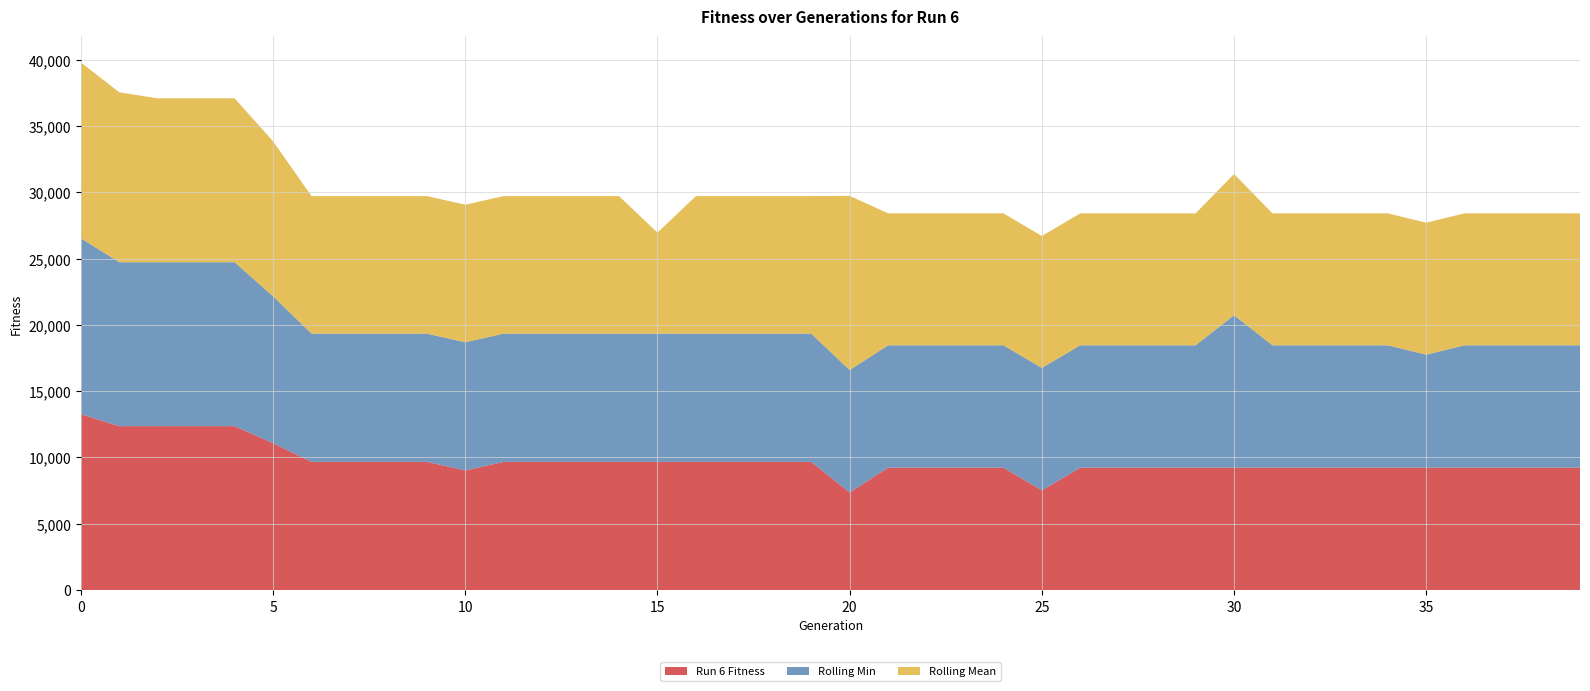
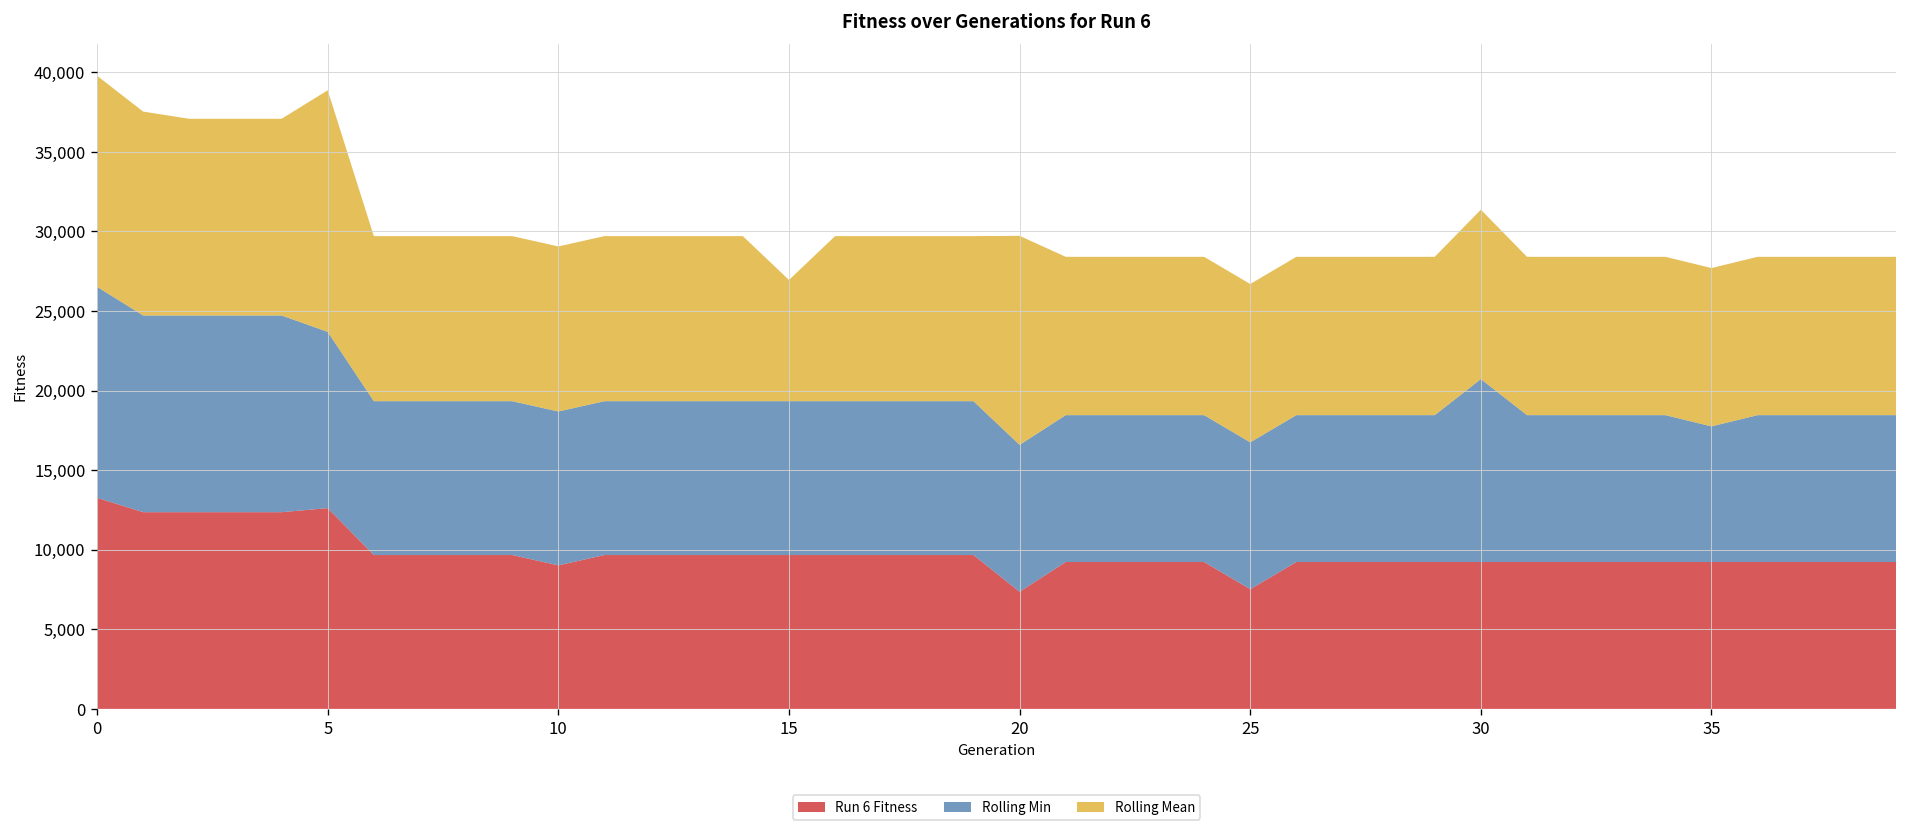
  {
    "Run 6 Fitness": {
      "0": "13,300",
-     "5": "11,100",
+     "5": "12,600",
      "10": "9,000",
      "15": "9,700",
      "20": "7,400",
      "25": "7,500",
      "30": "9,200",
      "35": "9,200"
    },
    "Rolling Min": {
      "0": "13,300",
      "5": "11,100",
      "10": "9,700",
      "15": "9,700",
      "20": "9,200",
      "25": "9,200",
      "30": "11,500",
      "35": "8,500"
    },
    "Rolling Mean": {
      "0": "13,300",
-     "5": "11,700",
+     "5": "15,200",
      "10": "10,400",
      "15": "7,600",
      "20": "13,100",
      "25": "9,900",
      "30": "10,600",
      "35": "9,900"
    }
  }
